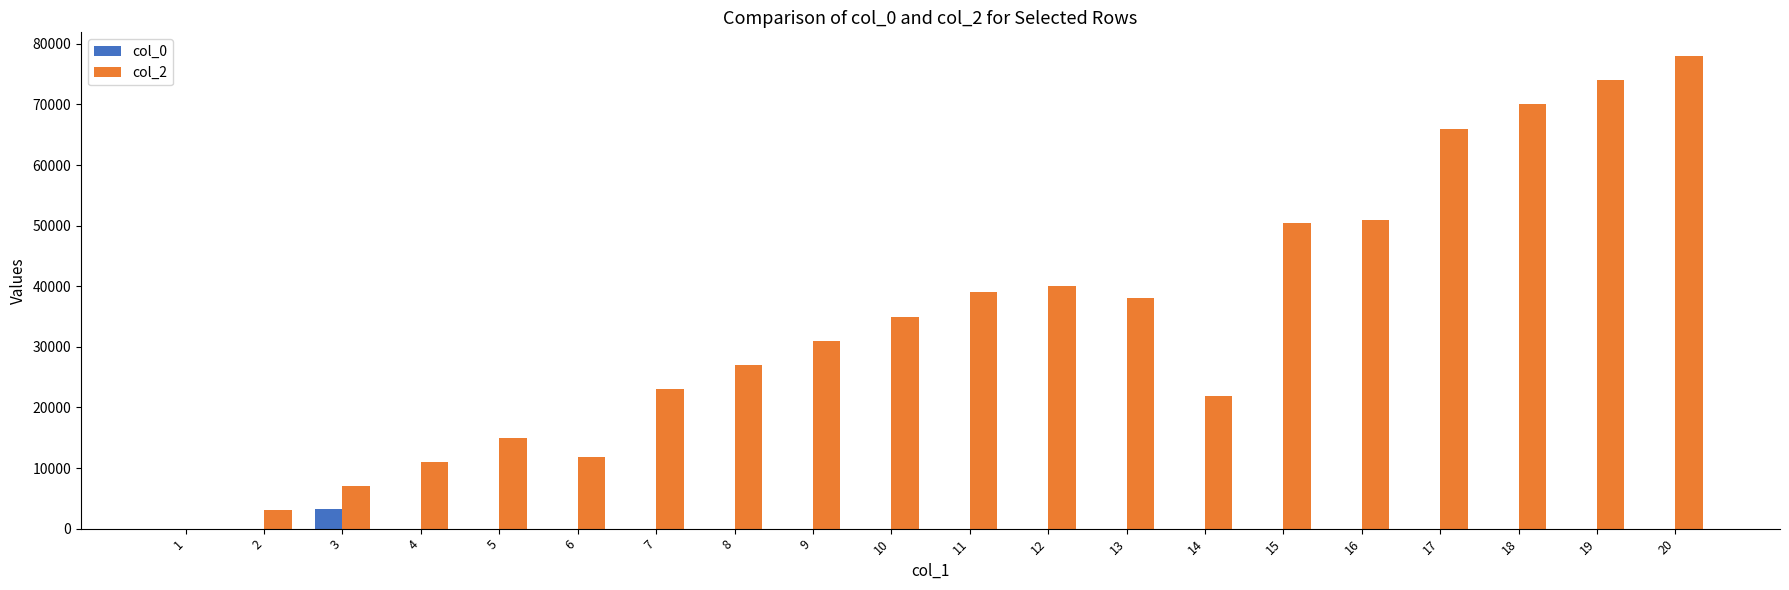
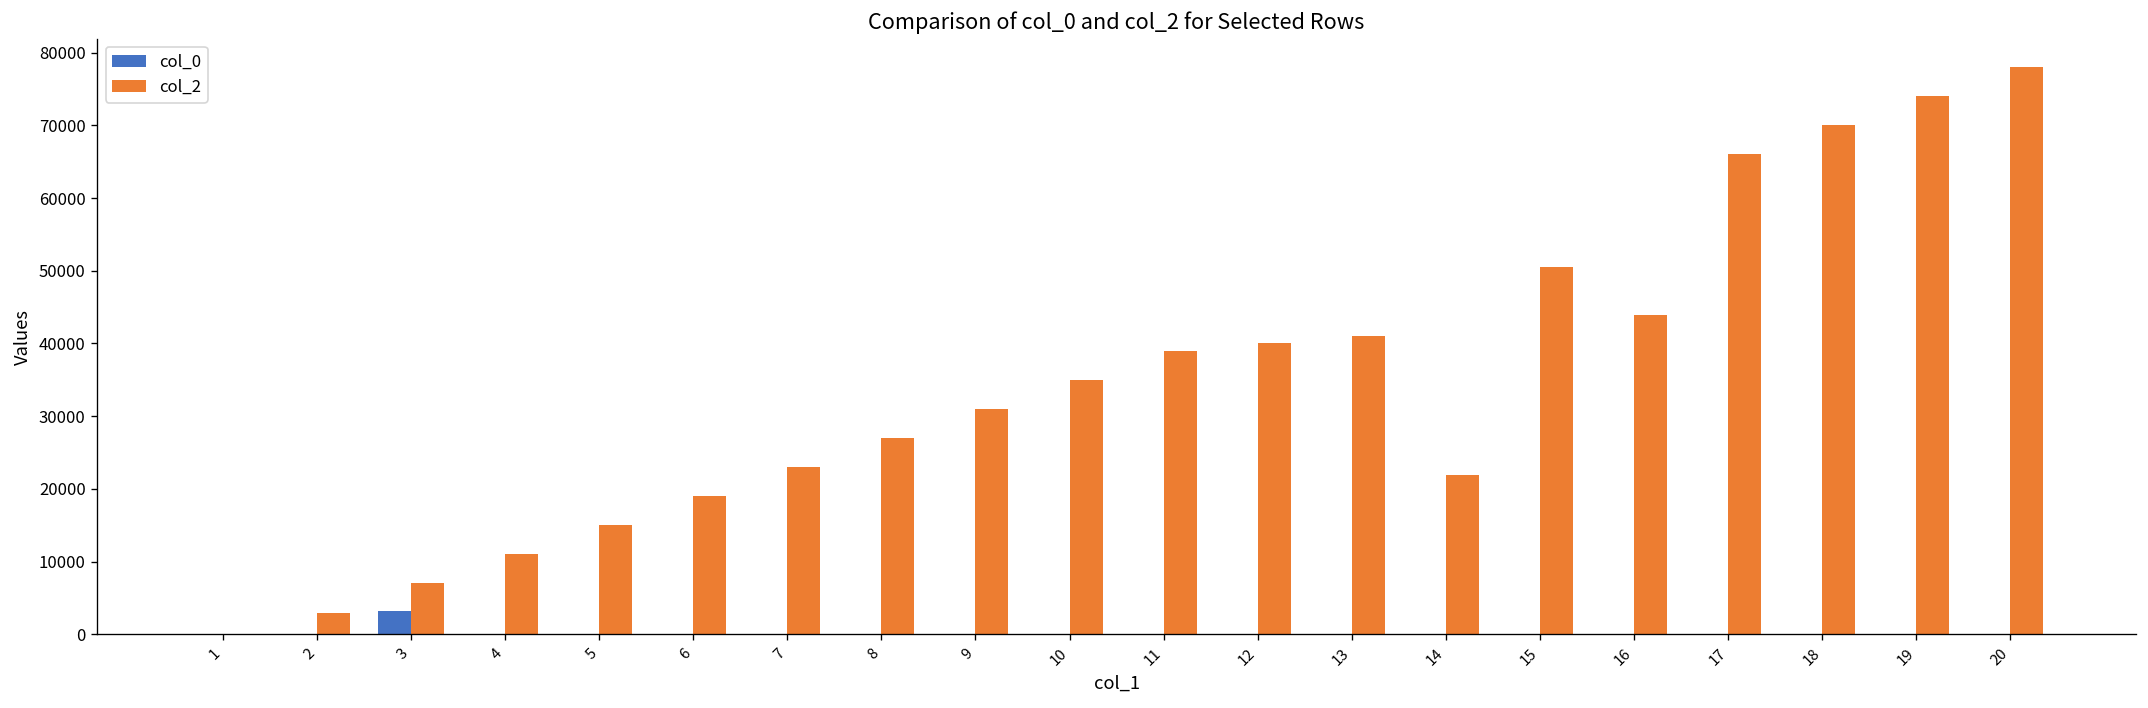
  {
    "col_0": {
      "3": 3000
    },
    "col_2": {
      "1": 0,
      "2": 3000,
      "3": 7000,
      "4": 11000,
      "5": 15000,
-     "6": 12000,
+     "6": 19000,
      "7": 23000,
      "8": 27000,
      "9": 31000,
      "10": 35000,
      "11": 39000,
      "12": 40000,
-     "13": 38000,
+     "13": 41000,
      "14": 22000,
      "15": 50000,
-     "16": 51000,
+     "16": 44000,
      "17": 66000,
      "18": 70000,
      "19": 74000,
      "20": 78000
    }
  }
